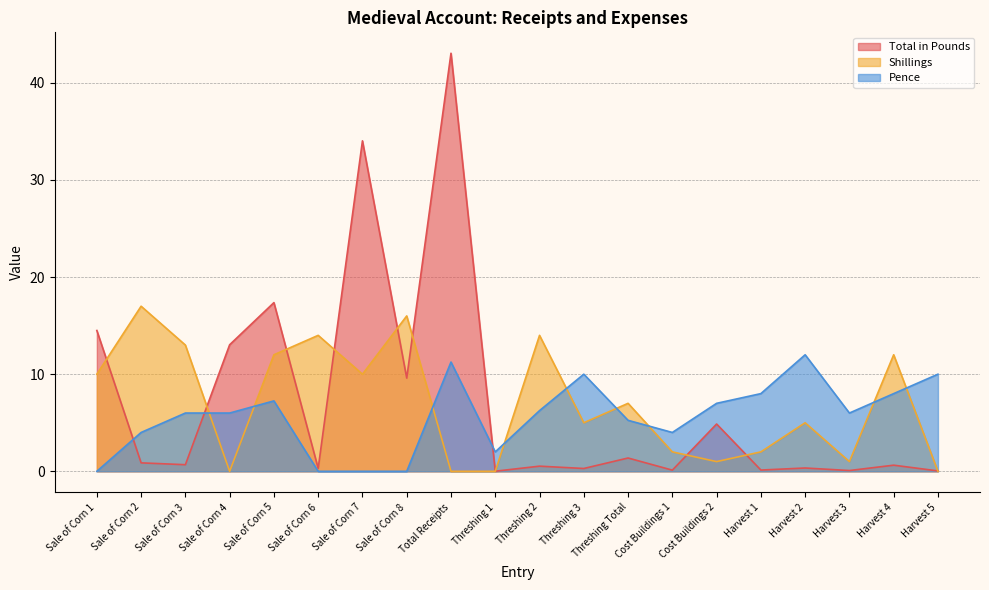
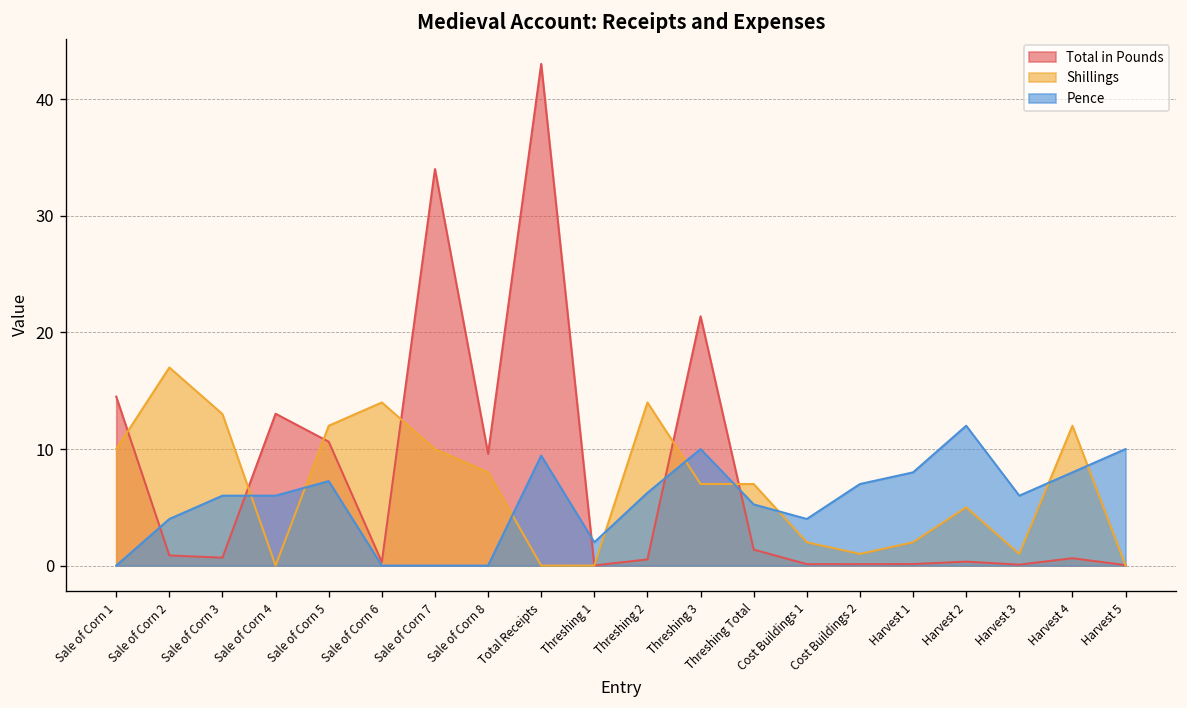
  {
    "Total in Pounds": {
      "Sale of Corn 1": 15,
      "Sale of Corn 2": 1,
      "Sale of Corn 3": 1,
      "Sale of Corn 4": 13,
-     "Sale of Corn 5": 17,
+     "Sale of Corn 5": 11,
      "Sale of Corn 6": 0,
      "Sale of Corn 7": 34,
      "Sale of Corn 8": 10,
      "Total Receipts": 43,
      "Threshing 2": 1,
-     "Threshing 3": 0,
+     "Threshing 3": 21,
      "Threshing Total": 1,
      "Cost Buildings 1": 0,
-     "Cost Buildings 2": 5,
+     "Cost Buildings 2": 0,
      "Harvest 1": 0,
      "Harvest 2": 0,
      "Harvest 3": 0,
      "Harvest 4": 1
    },
    "Shillings": {
      "Sale of Corn 1": 10,
      "Sale of Corn 2": 17,
      "Sale of Corn 3": 13,
      "Sale of Corn 4": 0,
      "Sale of Corn 5": 12,
      "Sale of Corn 6": 14,
      "Sale of Corn 7": 10,
-     "Sale of Corn 8": 16,
+     "Sale of Corn 8": 8,
      "Total Receipts": 0,
      "Threshing 2": 14,
-     "Threshing 3": 5,
+     "Threshing 3": 7,
      "Threshing Total": 7,
      "Cost Buildings 1": 2,
      "Cost Buildings 2": 1,
      "Harvest 1": 2,
      "Harvest 2": 5,
      "Harvest 3": 1,
      "Harvest 4": 12
    },
    "Pence": {
      "Sale of Corn 1": 0,
      "Sale of Corn 2": 4,
      "Sale of Corn 3": 6,
      "Sale of Corn 4": 6,
      "Sale of Corn 5": 7,
      "Sale of Corn 6": 0,
      "Sale of Corn 7": 0,
      "Sale of Corn 8": 0,
-     "Total Receipts": 11,
+     "Total Receipts": 9,
      "Threshing 1": 2,
      "Threshing 2": 6,
      "Threshing 3": 10,
      "Threshing Total": 5,
      "Cost Buildings 1": 4,
      "Cost Buildings 2": 7,
      "Harvest 1": 8,
      "Harvest 2": 12,
      "Harvest 3": 6,
      "Harvest 4": 8,
      "Harvest 5": 10
    }
  }
